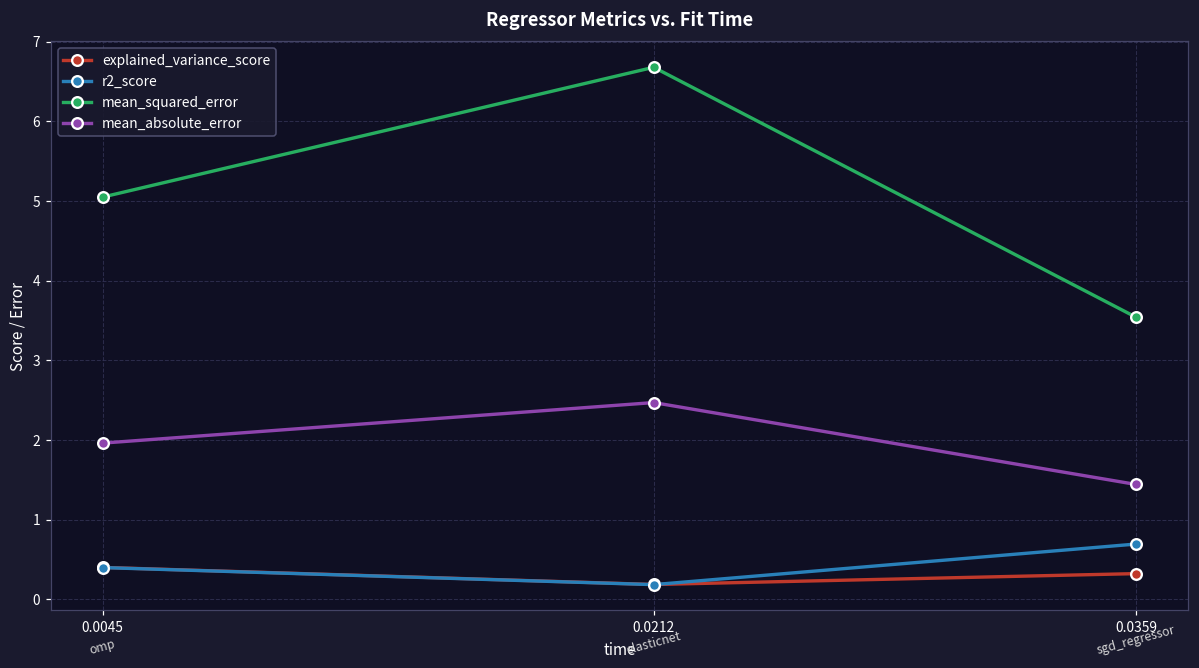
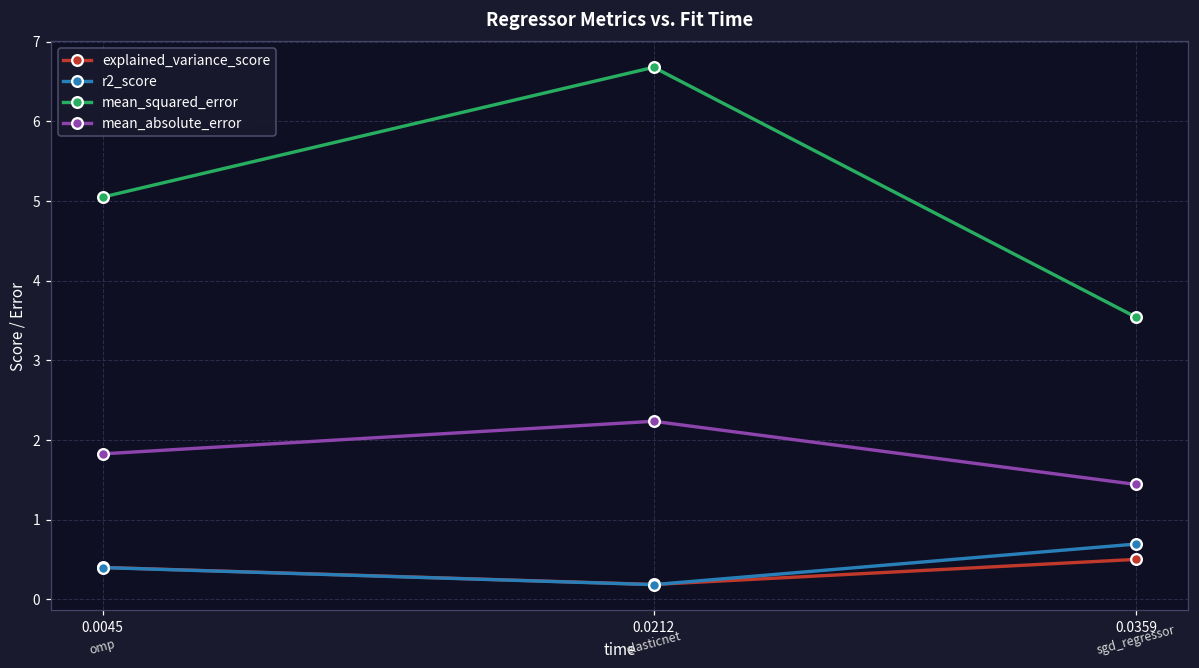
  {
    "explained_variance_score": {
-     "0.0359": 0.3
+     "0.0359": 0.5
    },
    "r2_score": {
      "0.0359": 0.7
    },
    "mean_squared_error": {
      "0.0045": 5.0,
      "0.0212": 6.7,
      "0.0359": 3.5
    },
    "mean_absolute_error": {
-     "0.0045": 2.0,
-     "0.0212": 2.5,
+     "0.0045": 1.8,
+     "0.0212": 2.2,
      "0.0359": 1.4
    }
  }
